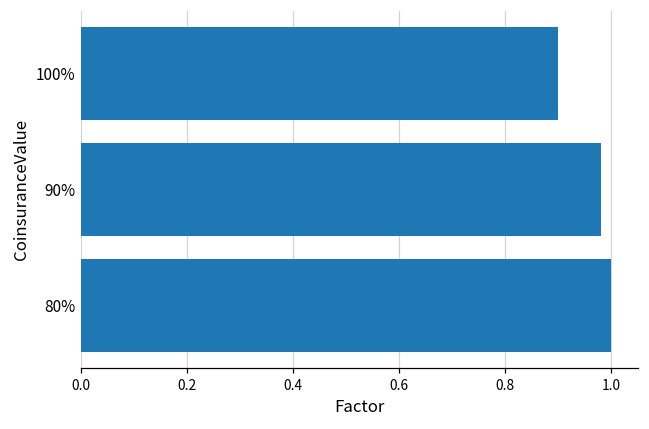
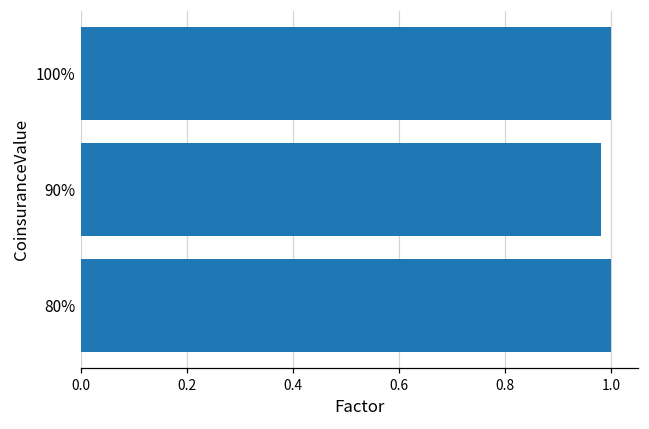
  {
-   "100%": 0.9,
+   "100%": 1.0,
    "90%": 0.98,
    "80%": 1.0
  }
